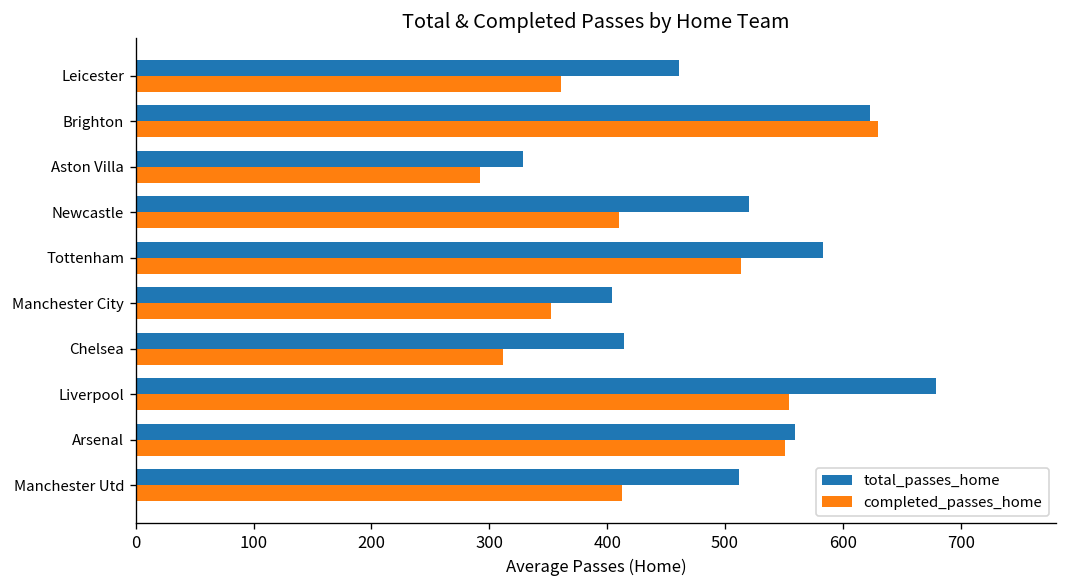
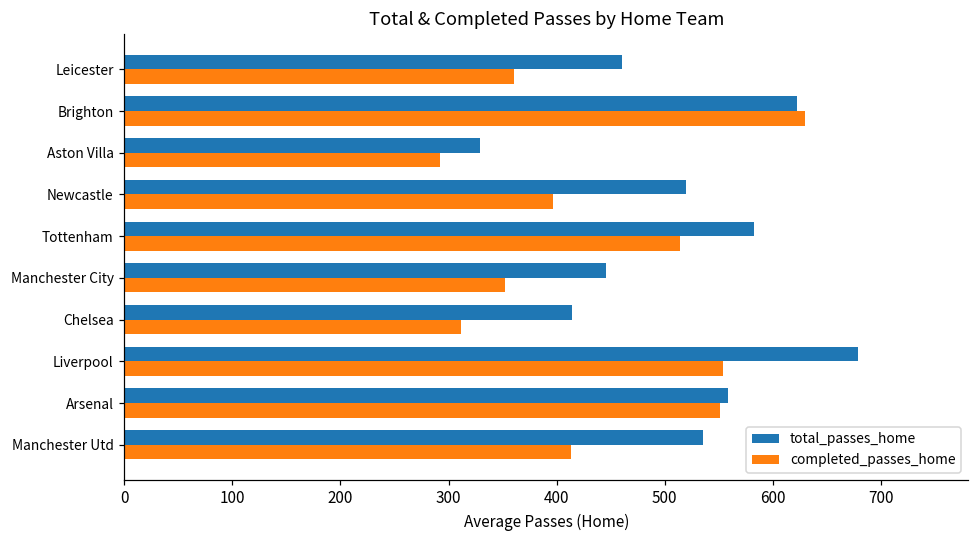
  {
    "total_passes_home": {
      "Leicester": 460,
      "Brighton": 620,
      "Aston Villa": 330,
      "Newcastle": 520,
      "Tottenham": 580,
-     "Manchester City": 400,
+     "Manchester City": 450,
      "Chelsea": 410,
      "Liverpool": 680,
      "Arsenal": 560,
-     "Manchester Utd": 510
+     "Manchester Utd": 540
    },
    "completed_passes_home": {
      "Leicester": 360,
      "Brighton": 630,
      "Aston Villa": 290,
-     "Newcastle": 410,
+     "Newcastle": 400,
      "Tottenham": 510,
      "Manchester City": 350,
      "Chelsea": 310,
      "Liverpool": 550,
      "Arsenal": 550,
      "Manchester Utd": 410
    }
  }
